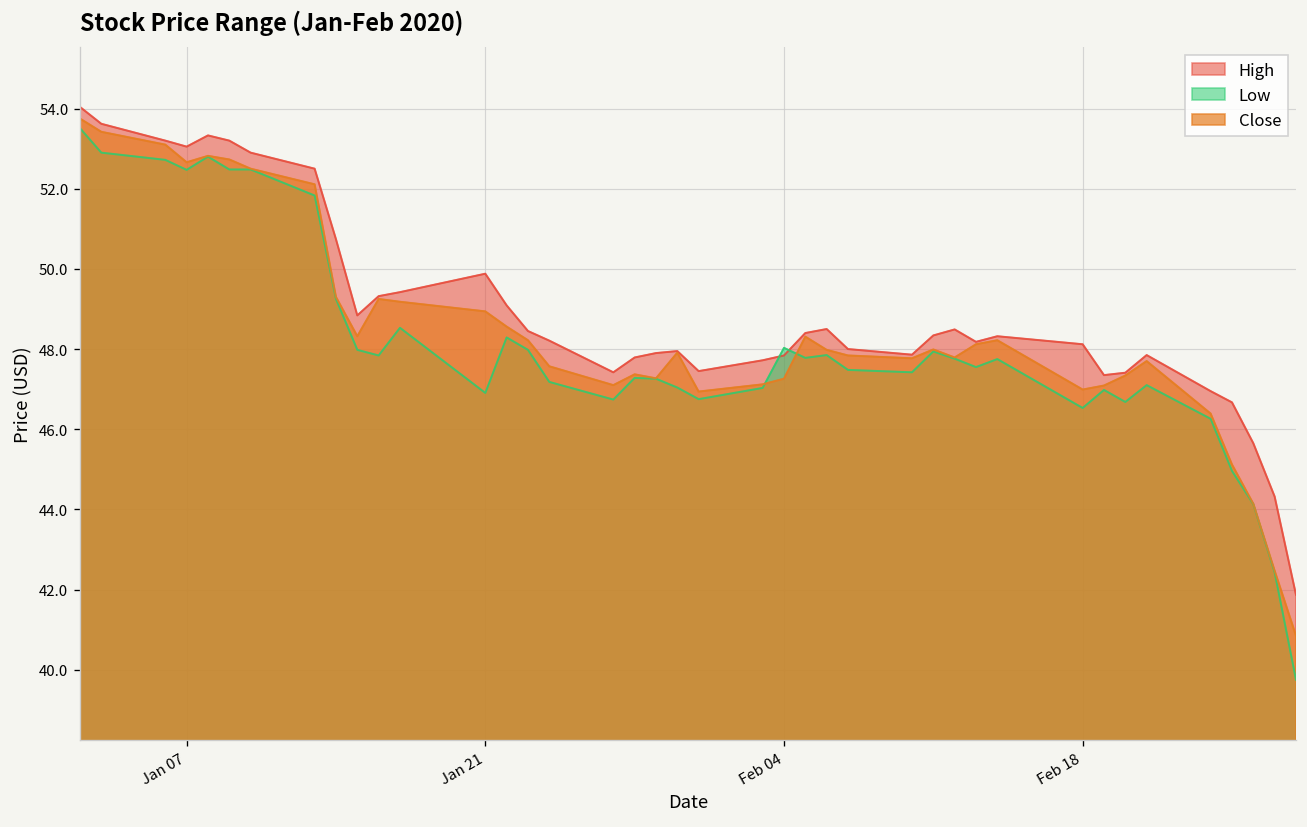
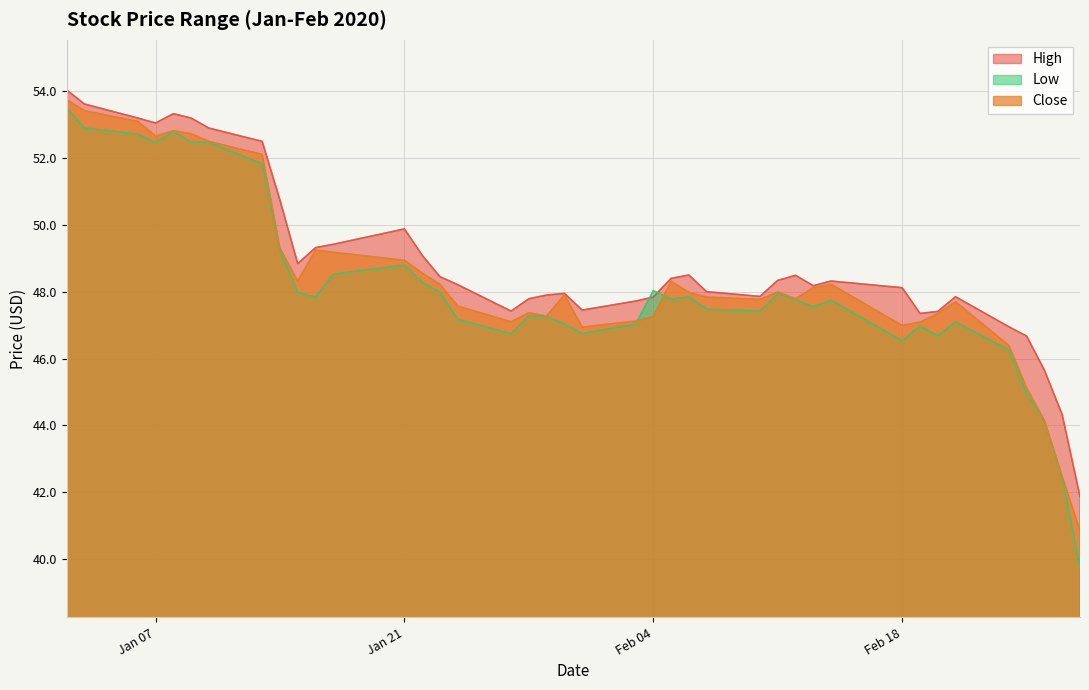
  {
    "Low": {
      "Jan 07": 52.5,
-     "Jan 21": 46.9,
+     "Jan 21": 48.8,
      "Feb 04": 48.0,
      "Feb 18": 46.5
    }
  }
